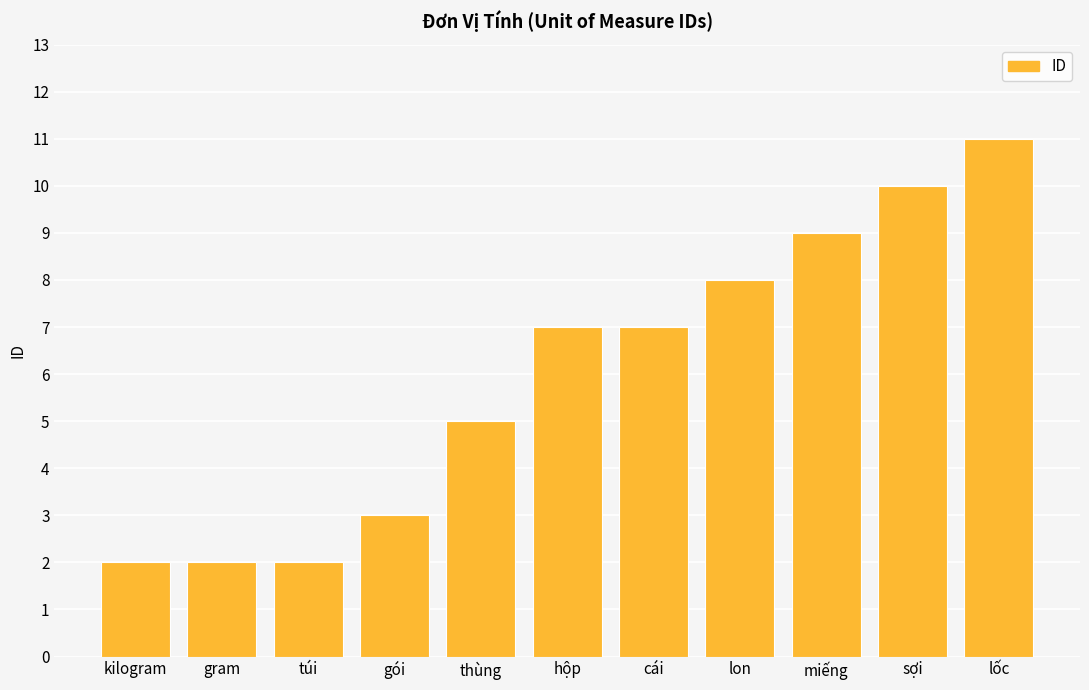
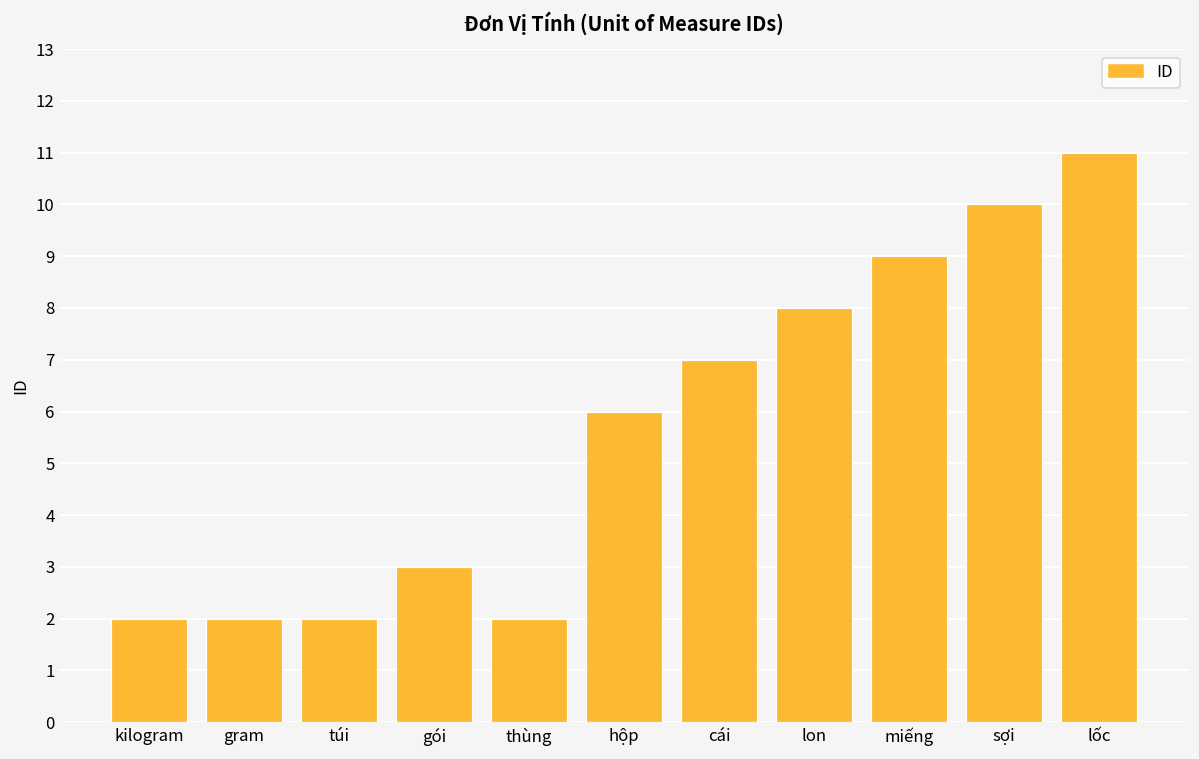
  {
    "kilogram": 2,
    "gram": 2,
    "túi": 2,
    "gói": 3,
-   "thùng": 5,
-   "hộp": 7,
+   "thùng": 2,
+   "hộp": 6,
    "cái": 7,
    "lon": 8,
    "miếng": 9,
    "sợi": 10,
    "lốc": 11
  }
